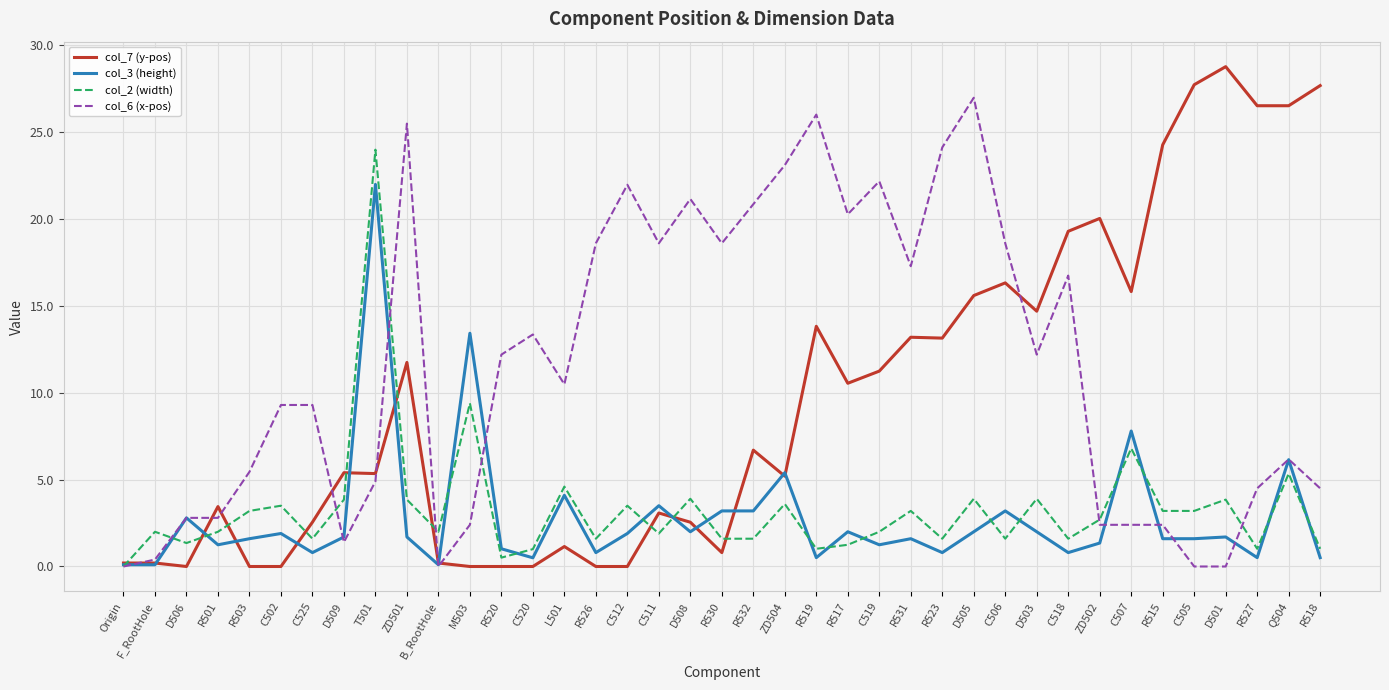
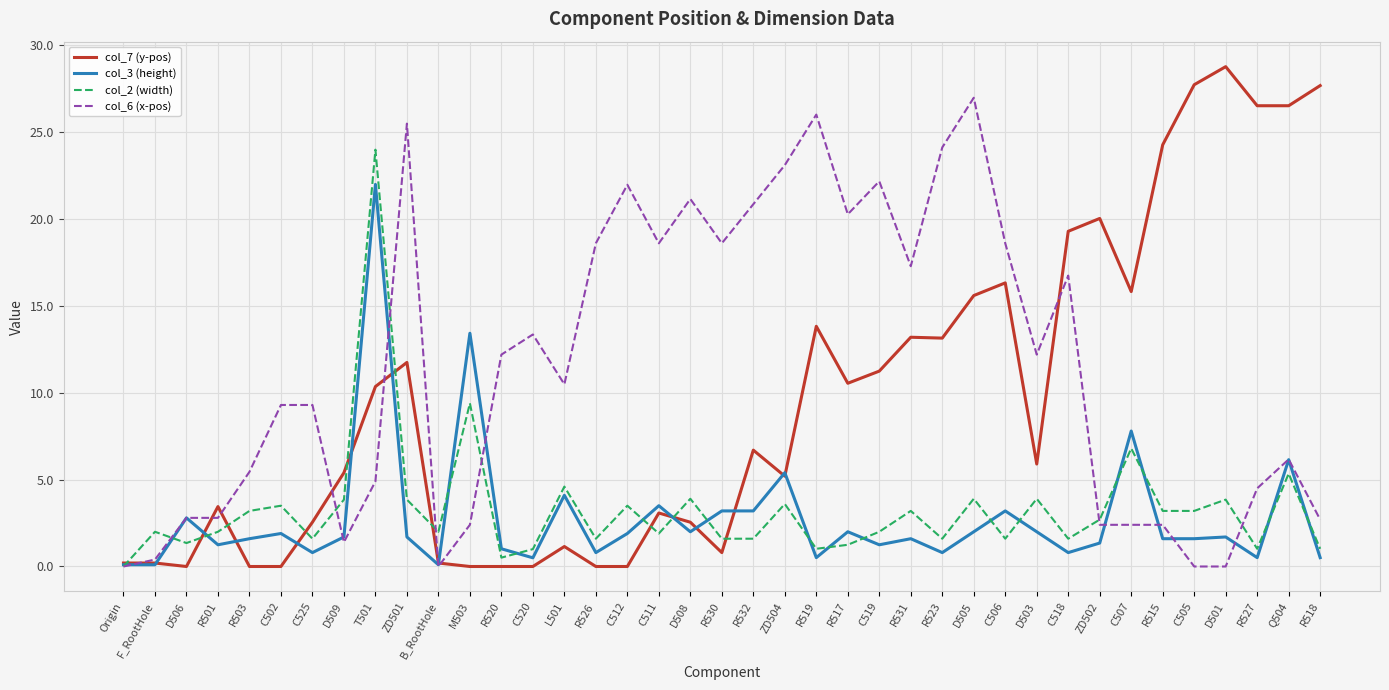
  {
    "col_7 (y-pos)": {
      "D506": 0.0,
      "R501": 3.5,
      "R503": 0.0,
      "C502": 0.0,
      "C525": 2.6,
      "D509": 5.4,
-     "T501": 5.4,
+     "T501": 10.4,
      "ZD501": 11.8,
      "M503": 0.0,
      "R520": 0.0,
      "C520": 0.0,
      "L501": 1.2,
      "R526": 0.0,
      "C512": 0.0,
      "C511": 3.1,
      "D508": 2.6,
      "R530": 0.8,
      "R532": 6.7,
      "ZD504": 5.2,
      "R519": 13.8,
      "R517": 10.6,
      "C519": 11.3,
      "R531": 13.2,
      "R523": 13.2,
      "D505": 15.6,
      "C506": 16.3,
-     "D503": 14.7,
+     "D503": 5.9,
      "C518": 19.3,
      "ZD502": 20.0,
      "C507": 15.8,
      "R515": 24.3,
      "C505": 27.7,
      "D501": 28.8,
      "R527": 26.5,
      "Q504": 26.5,
      "R518": 27.7
    },
    "col_3 (height)": {
      "R501": 1.3,
      "R503": 1.6,
      "C502": 1.9,
      "C525": 0.8,
      "D509": 1.7,
      "T501": 22.0,
      "ZD501": 1.7,
      "M503": 13.4,
      "R520": 1.0,
      "C520": 0.5,
      "L501": 4.1,
      "R526": 0.8,
      "C512": 1.9,
      "C511": 3.5,
      "D508": 2.0,
      "R530": 3.2,
      "R532": 3.2,
      "ZD504": 5.4,
      "R519": 0.5,
      "R517": 2.0,
      "C519": 1.3,
      "R531": 1.6,
      "R523": 0.8,
      "D505": 2.0,
      "C506": 3.2,
      "D503": 2.0,
      "C518": 0.8,
      "ZD502": 1.4,
      "C507": 7.8,
      "R515": 1.6,
      "C505": 1.6,
      "D501": 1.7,
      "R527": 0.5,
      "R518": 0.5
    },
    "col_2 (width)": {
      "F_RootHole": 2.0,
      "D506": 1.4,
      "R501": 2.0,
      "R503": 3.2,
      "C502": 3.5,
      "C525": 1.6,
      "D509": 3.9,
      "T501": 24.0,
      "ZD501": 3.9,
      "B_RootHole": 2.0,
      "M503": 9.4,
      "R520": 0.5,
      "C520": 1.0,
      "L501": 4.6,
      "R526": 1.6,
      "C512": 3.5,
      "C511": 1.9,
      "D508": 3.9,
      "R530": 1.6,
      "R532": 1.6,
      "ZD504": 3.6,
      "R519": 1.0,
      "R517": 1.3,
      "C519": 2.0,
      "R531": 3.2,
      "R523": 1.6,
      "D505": 3.9,
      "C506": 1.6,
      "D503": 3.9,
      "C518": 1.6,
      "ZD502": 2.7,
      "C507": 6.8,
      "R515": 3.2,
      "C505": 3.2,
      "D501": 3.9,
      "R527": 1.0,
      "Q504": 5.4,
      "R518": 1.0
    },
    "col_6 (x-pos)": {
      "F_RootHole": 0.4,
      "R501": 2.8,
      "R503": 5.5,
      "C502": 9.3,
      "C525": 9.3,
      "D509": 1.4,
      "T501": 4.9,
      "ZD501": 25.5,
      "M503": 2.4,
      "R520": 12.2,
      "C520": 13.4,
      "L501": 10.5,
      "R526": 18.6,
      "C512": 22.0,
      "C511": 18.6,
      "D508": 21.2,
      "R530": 18.6,
      "R532": 20.9,
      "ZD504": 23.1,
      "R519": 26.0,
      "R517": 20.3,
      "C519": 22.2,
      "R531": 17.3,
      "R523": 24.1,
      "D505": 27.0,
      "C506": 18.6,
      "D503": 12.2,
      "C518": 16.8,
      "ZD502": 2.4,
      "C507": 2.4,
      "R515": 2.4,
      "C505": 0.0,
      "D501": 0.0,
      "R527": 4.5,
-     "R518": 4.5
+     "R518": 2.7
    }
  }
